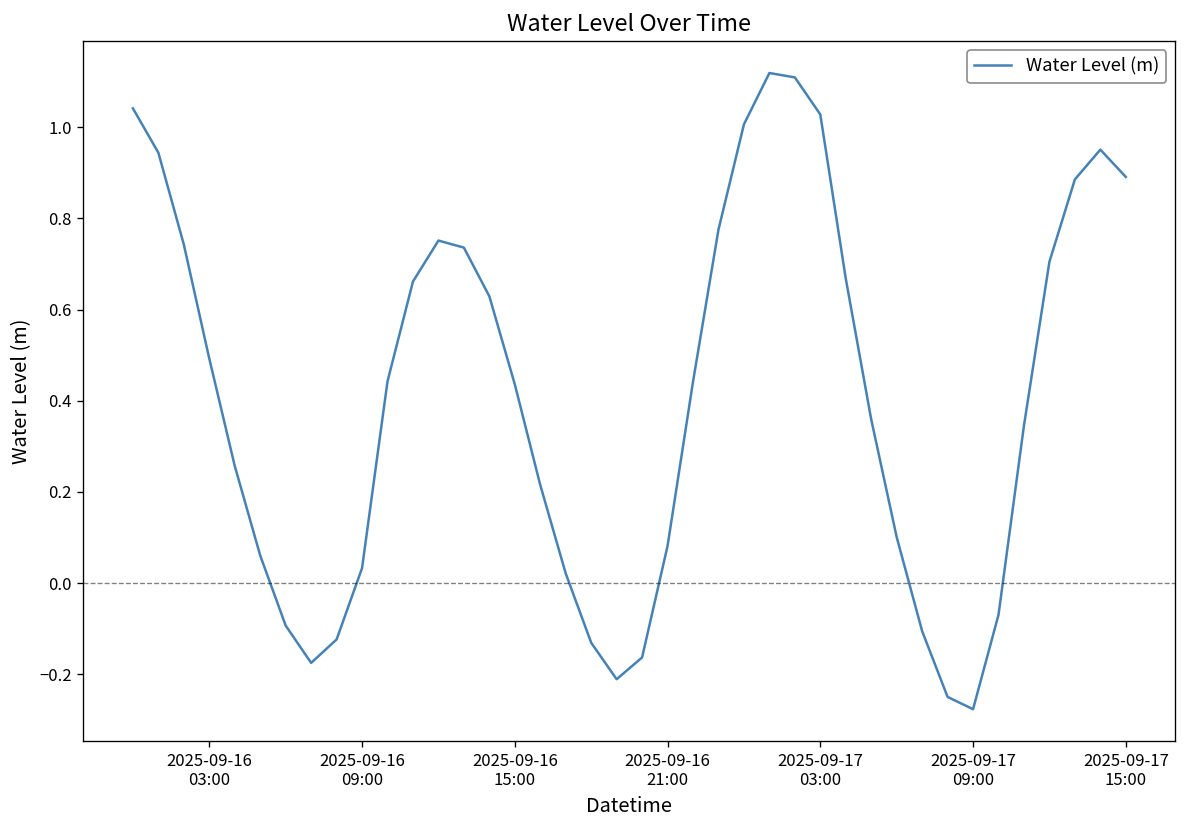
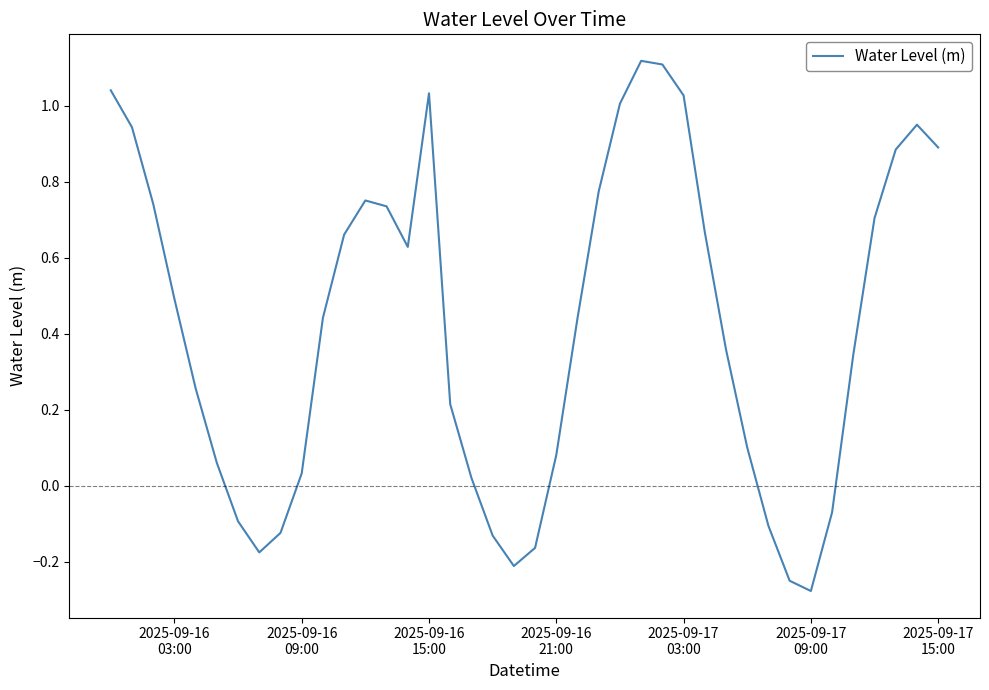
  {
    "2025-09-16 03:00": 0.49,
    "2025-09-16 09:00": 0.03,
-   "2025-09-16 15:00": 0.44,
+   "2025-09-16 15:00": 1.03,
    "2025-09-16 21:00": 0.08,
    "2025-09-17 03:00": 1.03,
    "2025-09-17 09:00": -0.28,
    "2025-09-17 15:00": 0.89
  }
